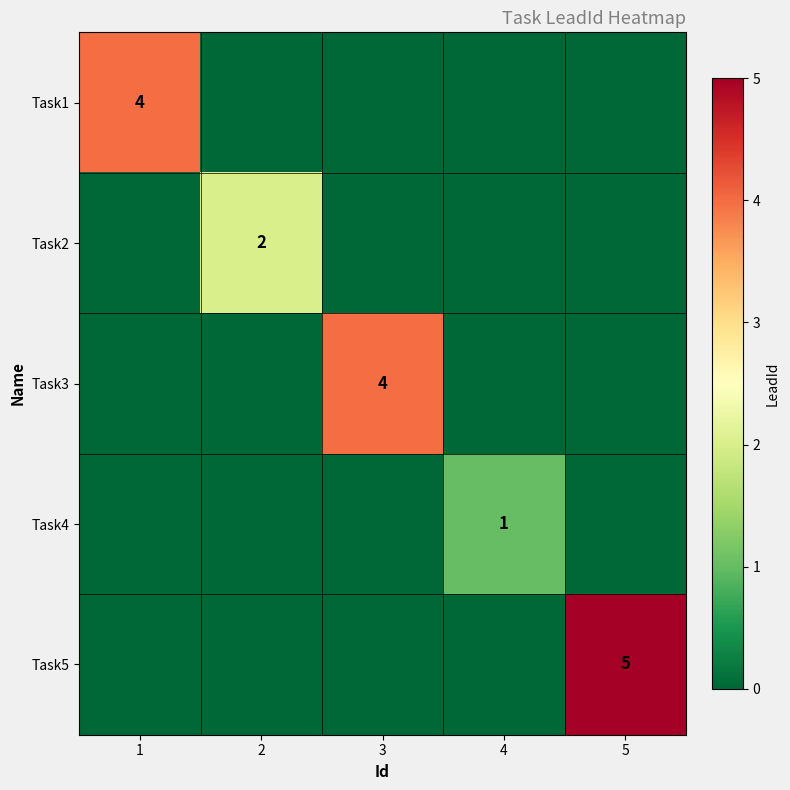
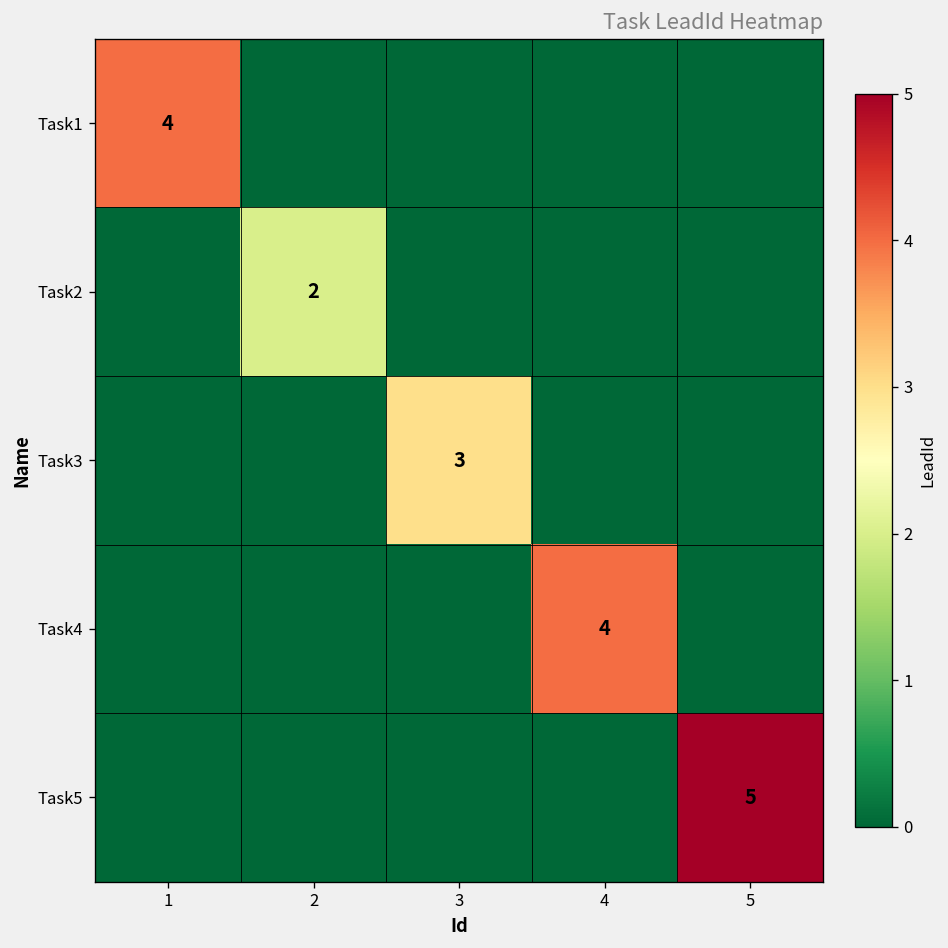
  {
    "Task1": {
      "1": 4
    },
    "Task2": {
      "2": 2
    },
    "Task3": {
-     "3": 4
+     "3": 3
    },
    "Task4": {
-     "4": 1
+     "4": 4
    },
    "Task5": {
      "5": 5
    }
  }
